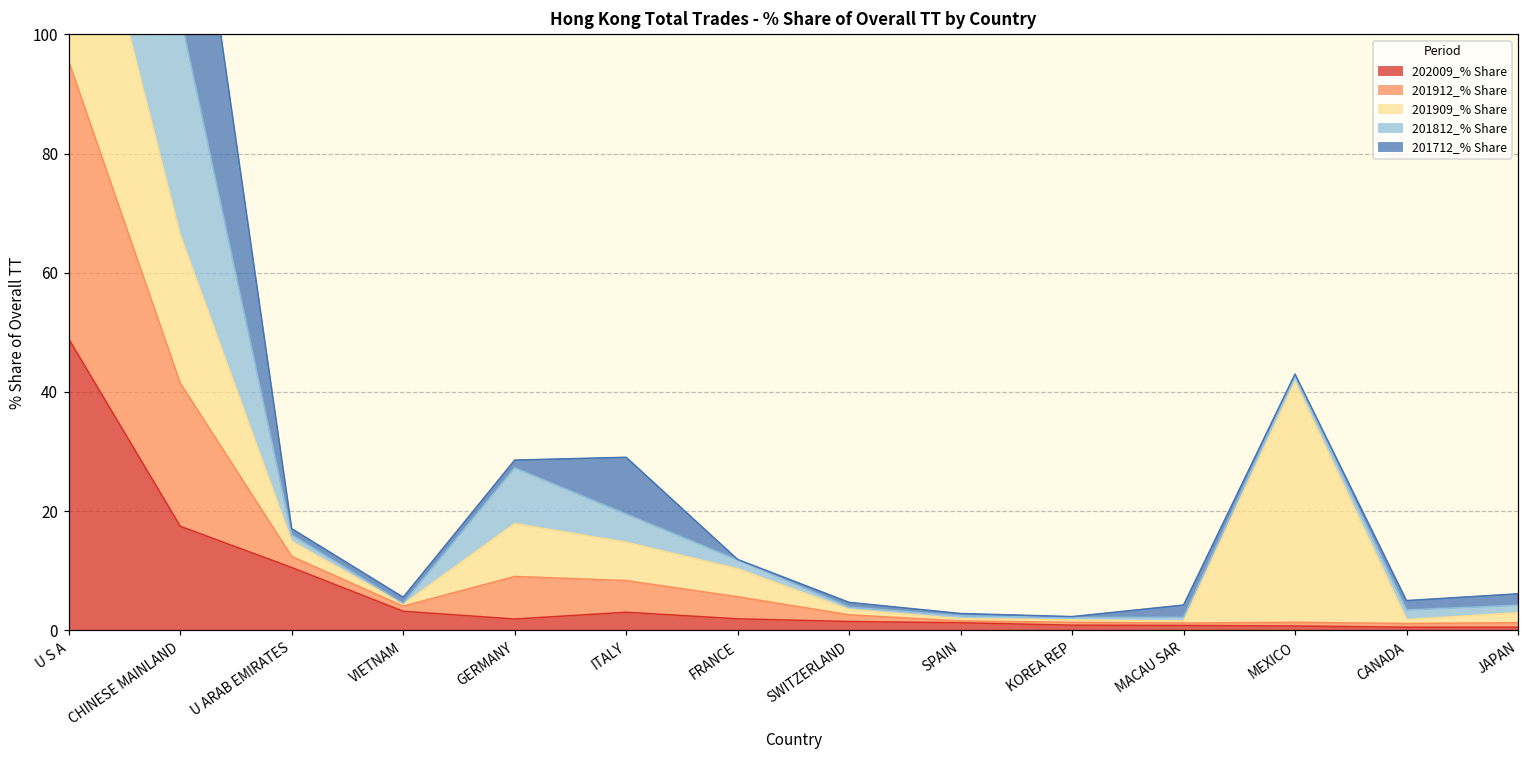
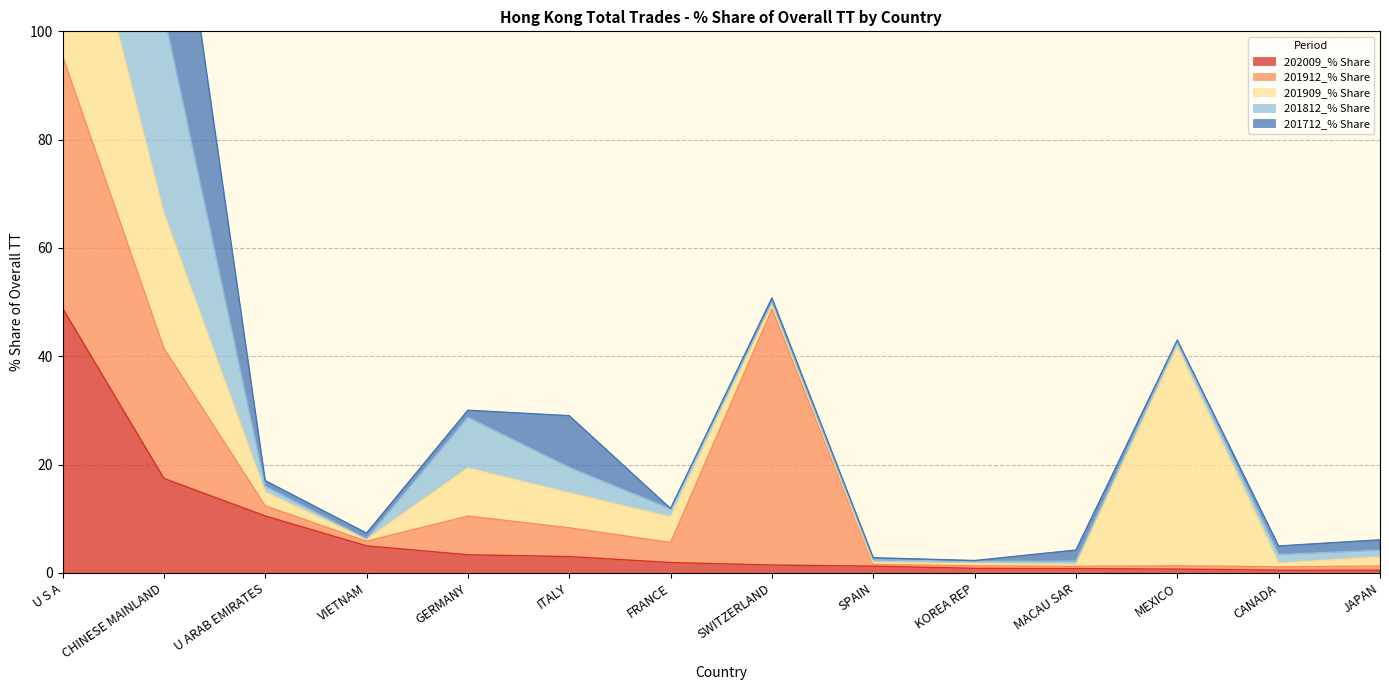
  {
    "202009_% Share": {
      "U S A": 49,
      "CHINESE MAINLAND": 17,
      "U ARAB EMIRATES": 11,
-     "VIETNAM": 3,
-     "GERMANY": 2,
+     "VIETNAM": 5,
+     "GERMANY": 3,
      "ITALY": 3,
      "FRANCE": 2,
      "SWITZERLAND": 1,
      "KOREA REP": 1,
      "MEXICO": 1,
      "CANADA": 1,
      "JAPAN": 1
    },
    "201912_% Share": {
      "U S A": 47,
      "CHINESE MAINLAND": 24,
      "U ARAB EMIRATES": 2,
      "GERMANY": 7,
      "ITALY": 5,
      "FRANCE": 4,
-     "SWITZERLAND": 1,
+     "SWITZERLAND": 47,
      "MEXICO": 1,
      "CANADA": 1,
      "JAPAN": 1
    },
    "201909_% Share": {
      "CHINESE MAINLAND": 25,
      "U ARAB EMIRATES": 3,
      "GERMANY": 9,
      "ITALY": 6,
      "FRANCE": 5,
      "MEXICO": 40,
      "CANADA": 1,
      "JAPAN": 2
    },
    "201812_% Share": {
      "U ARAB EMIRATES": 1,
      "GERMANY": 9,
      "ITALY": 5,
      "MACAU SAR": 1,
      "CANADA": 2,
      "JAPAN": 1
    },
    "201712_% Share": {
      "U ARAB EMIRATES": 1,
      "VIETNAM": 1,
      "GERMANY": 1,
      "ITALY": 10,
      "SWITZERLAND": 1,
      "MACAU SAR": 2,
      "CANADA": 2,
      "JAPAN": 2
    }
  }
